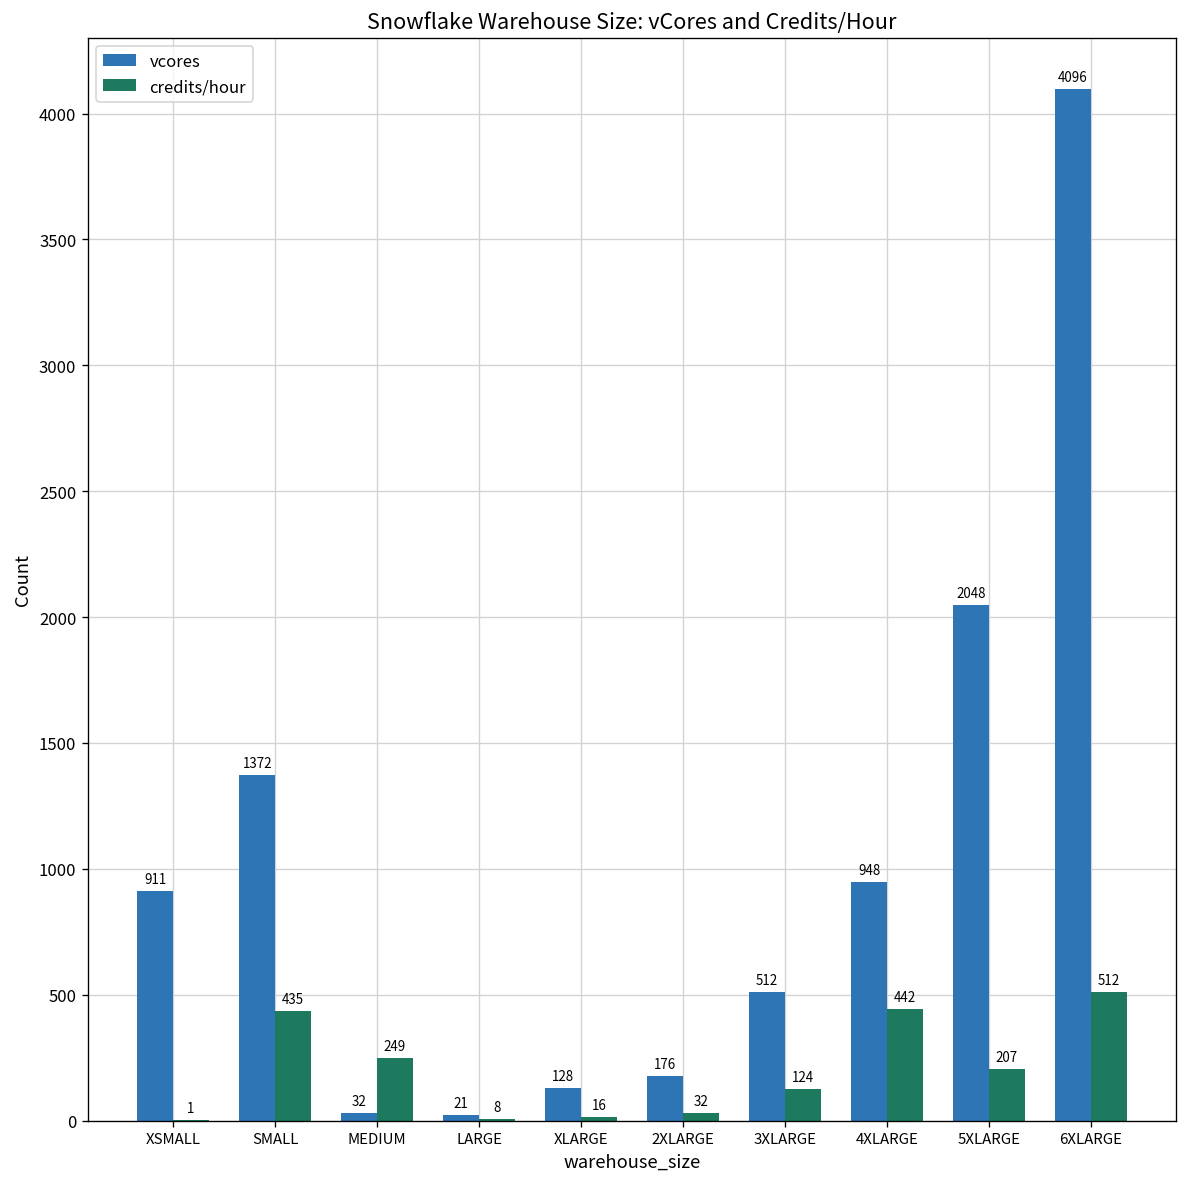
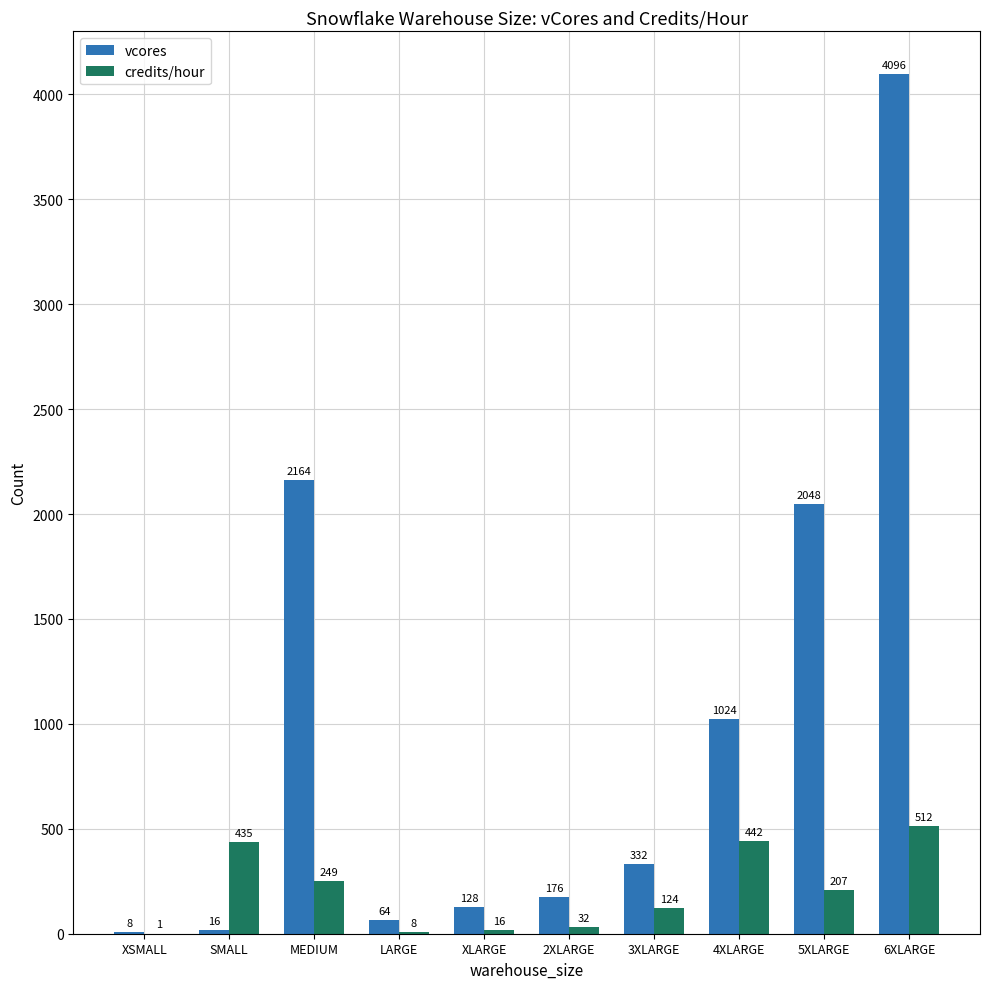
  {
    "vcores": {
-     "XSMALL": 911,
-     "SMALL": 1372,
-     "MEDIUM": 32,
-     "LARGE": 21,
+     "XSMALL": 8,
+     "SMALL": 16,
+     "MEDIUM": 2164,
+     "LARGE": 64,
      "XLARGE": 128,
      "2XLARGE": 176,
-     "3XLARGE": 512,
-     "4XLARGE": 948,
+     "3XLARGE": 332,
+     "4XLARGE": 1024,
      "5XLARGE": 2048,
      "6XLARGE": 4096
    },
    "credits/hour": {
      "XSMALL": 1,
      "SMALL": 435,
      "MEDIUM": 249,
      "LARGE": 8,
      "XLARGE": 16,
      "2XLARGE": 32,
      "3XLARGE": 124,
      "4XLARGE": 442,
      "5XLARGE": 207,
      "6XLARGE": 512
    }
  }
